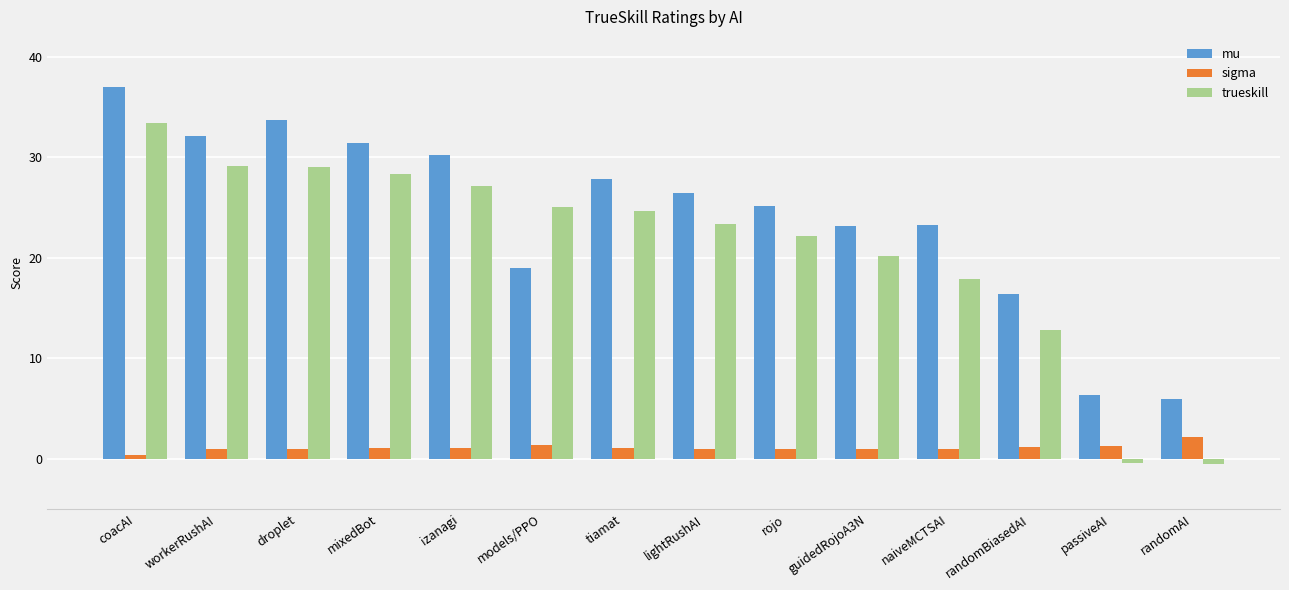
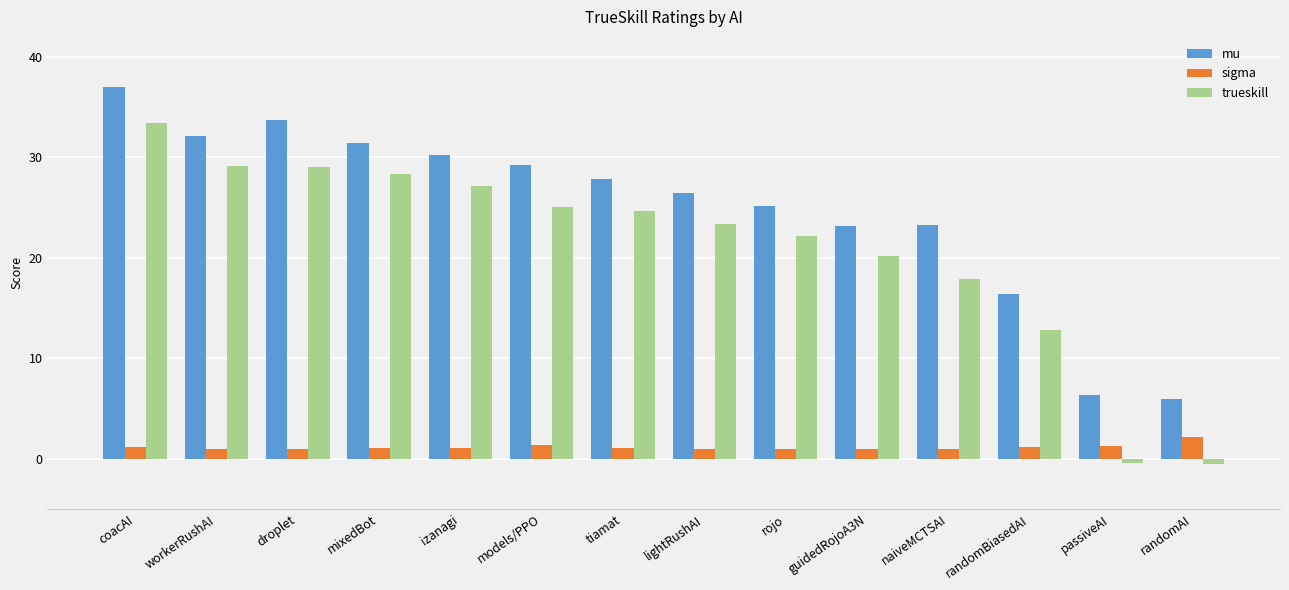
  {
    "mu": {
      "coacAI": 37.0,
      "workerRushAI": 32.2,
      "droplet": 33.7,
      "mixedBot": 31.5,
      "izanagi": 30.3,
-     "models/PPO": 19.0,
+     "models/PPO": 29.2,
      "tiamat": 27.8,
      "lightRushAI": 26.4,
      "rojo": 25.2,
      "guidedRojoA3N": 23.1,
      "naiveMCTSAI": 23.3,
      "randomBiasedAI": 16.4,
      "passiveAI": 6.3,
      "randomAI": 5.9
    },
    "sigma": {
-     "coacAI": 0.4,
+     "coacAI": 1.2,
      "workerRushAI": 1.0,
      "droplet": 1.0,
      "mixedBot": 1.1,
      "izanagi": 1.0,
      "models/PPO": 1.4,
      "tiamat": 1.0,
      "lightRushAI": 1.0,
      "rojo": 1.0,
      "guidedRojoA3N": 1.0,
      "naiveMCTSAI": 1.0,
      "randomBiasedAI": 1.2,
      "passiveAI": 1.3,
      "randomAI": 2.2
    },
    "trueskill": {
      "coacAI": 33.4,
      "workerRushAI": 29.1,
      "droplet": 29.0,
      "mixedBot": 28.3,
      "izanagi": 27.1,
      "models/PPO": 25.0,
      "tiamat": 24.7,
      "lightRushAI": 23.4,
      "rojo": 22.2,
      "guidedRojoA3N": 20.2,
      "naiveMCTSAI": 17.9,
      "randomBiasedAI": 12.8,
      "passiveAI": -0.4,
      "randomAI": -0.5
    }
  }
